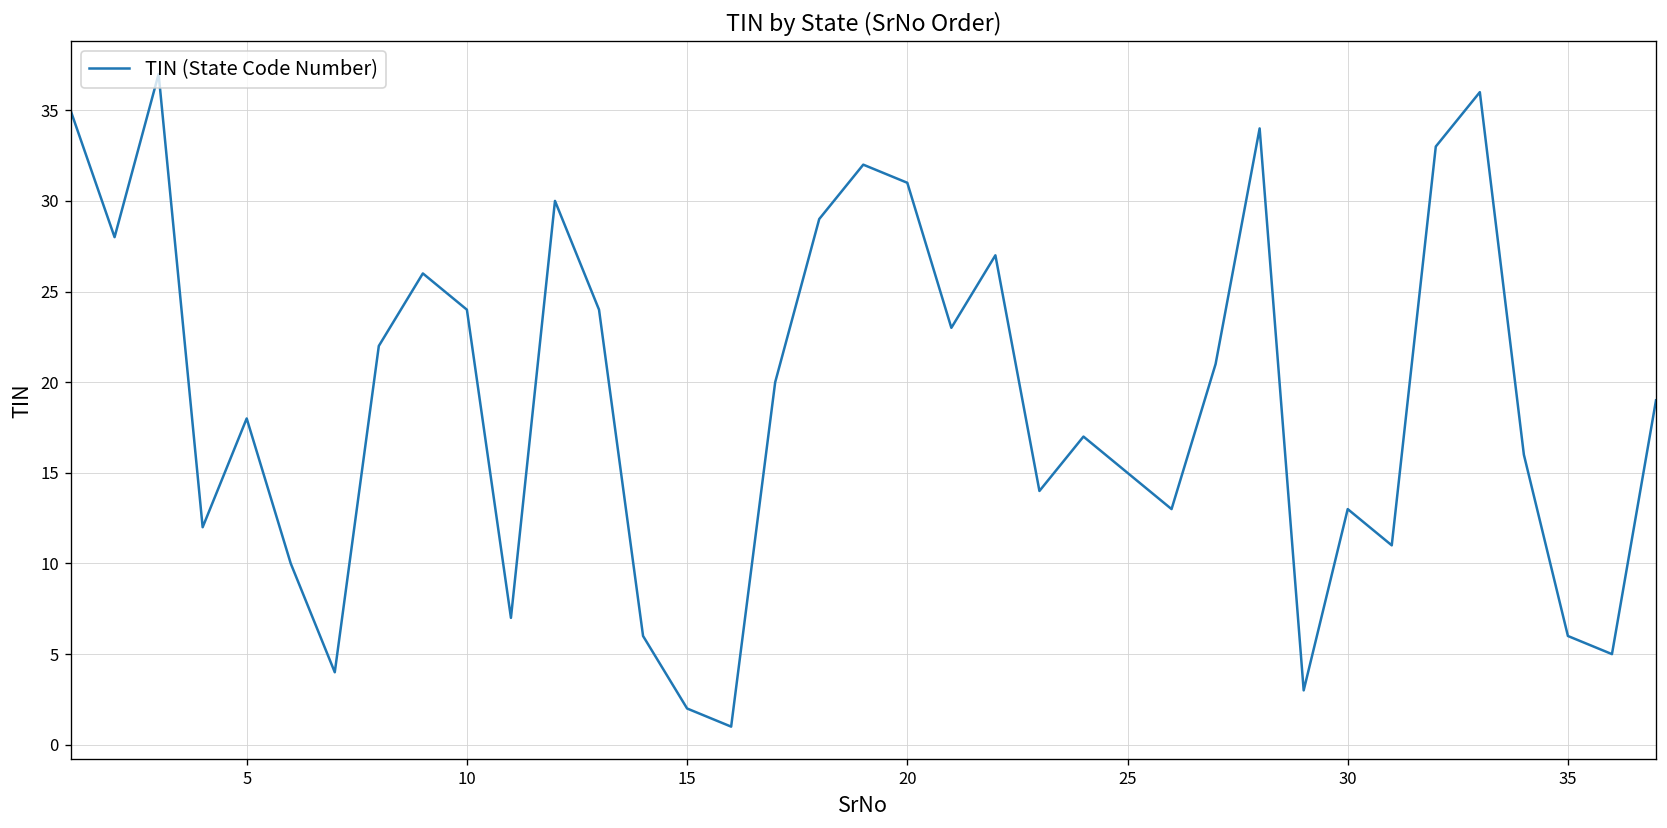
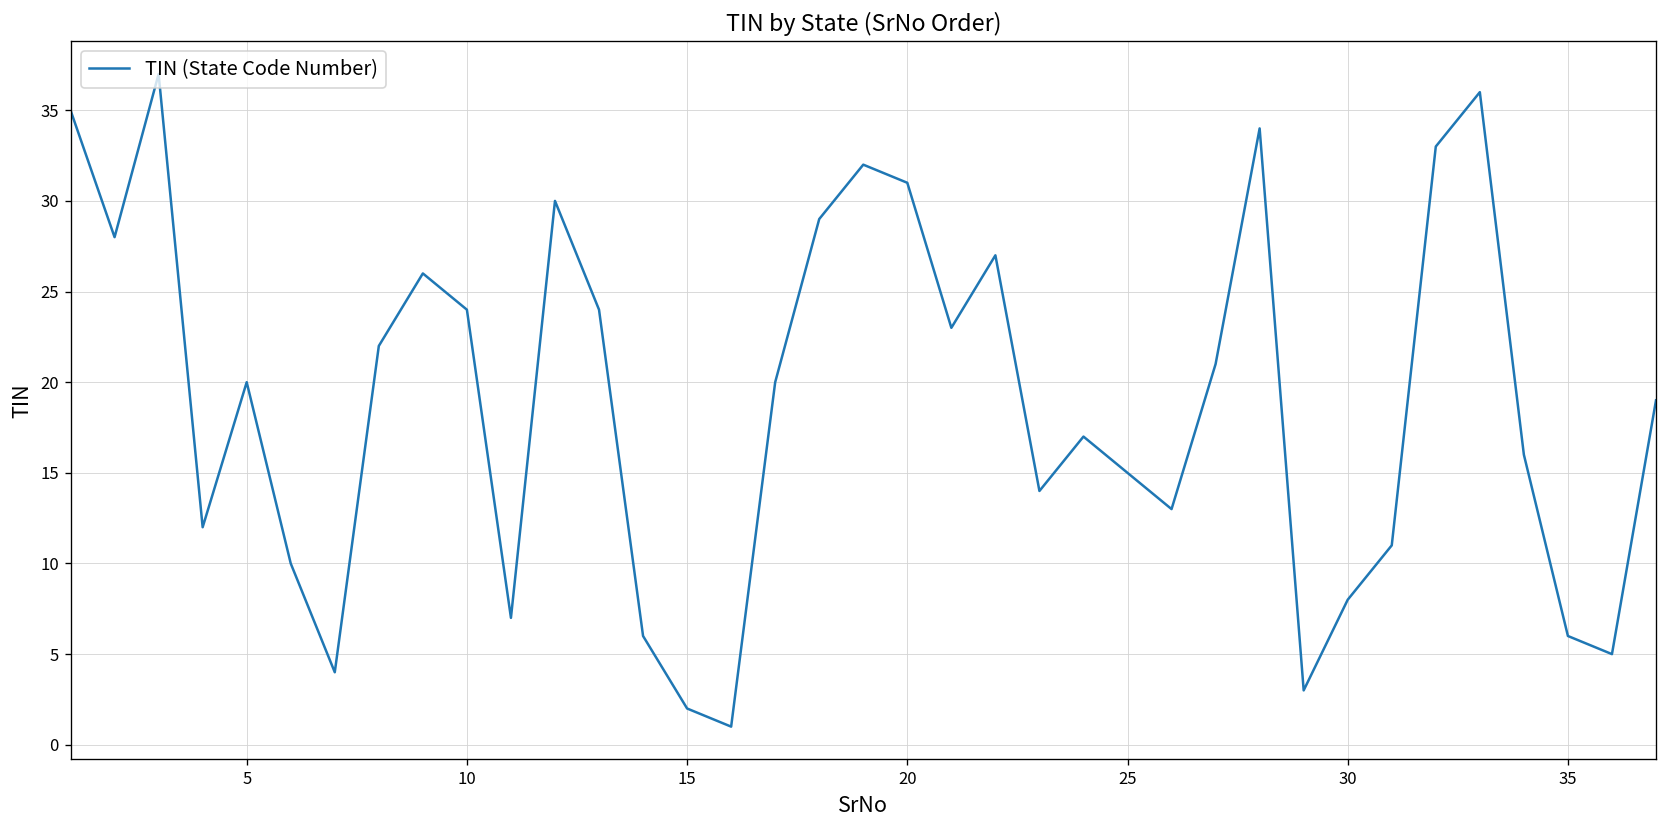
  {
-   "5": 18,
+   "5": 20,
    "10": 24,
    "15": 2,
    "20": 31,
    "25": 15,
-   "30": 13,
+   "30": 8,
    "35": 6
  }
